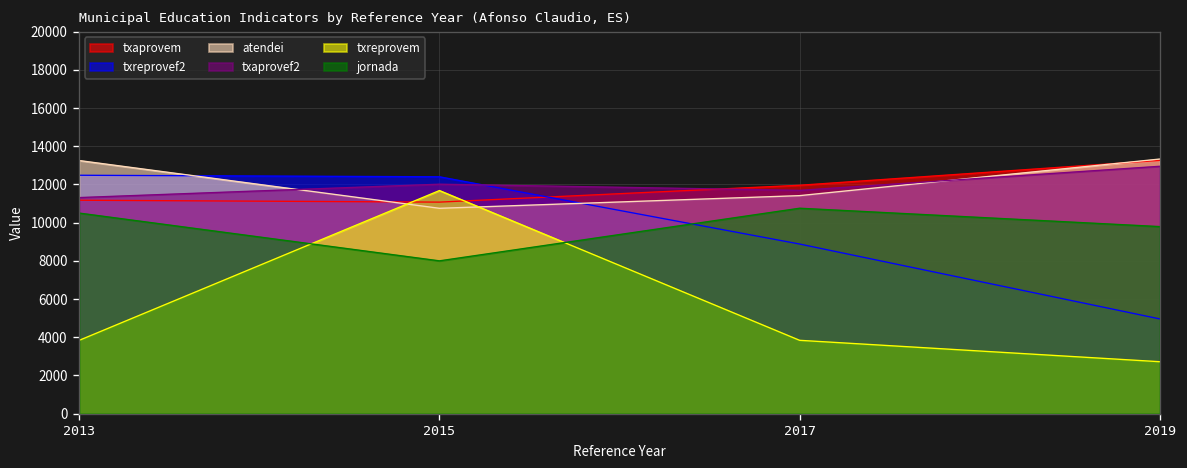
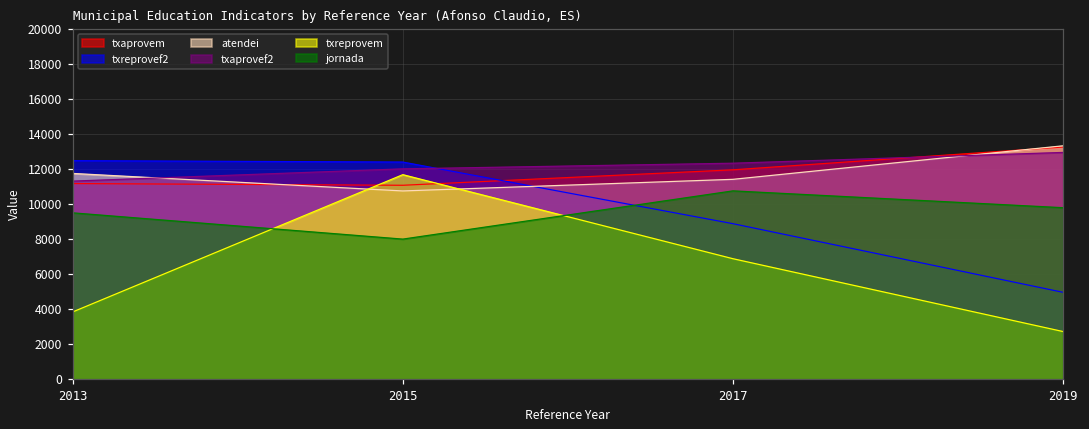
  {
    "txaprovem": {
      "2015": 11100,
      "2017": 12000
    },
    "txreprovef2": {
      "2013": 12500,
      "2015": 12400,
      "2017": 8900,
      "2019": 5000
    },
    "atendei": {
-     "2013": 13300,
+     "2013": 11800,
      "2015": 10800,
      "2017": 11400
    },
    "txaprovef2": {
      "2015": 12000,
-     "2017": 11700,
+     "2017": 12300,
      "2019": 13000
    },
    "txreprovem": {
      "2013": 3800,
      "2015": 11700,
-     "2017": 3800,
+     "2017": 6900,
      "2019": 2700
    },
    "jornada": {
-     "2013": 10500,
+     "2013": 9500,
      "2015": 8000,
      "2017": 10800,
      "2019": 9800
    }
  }
